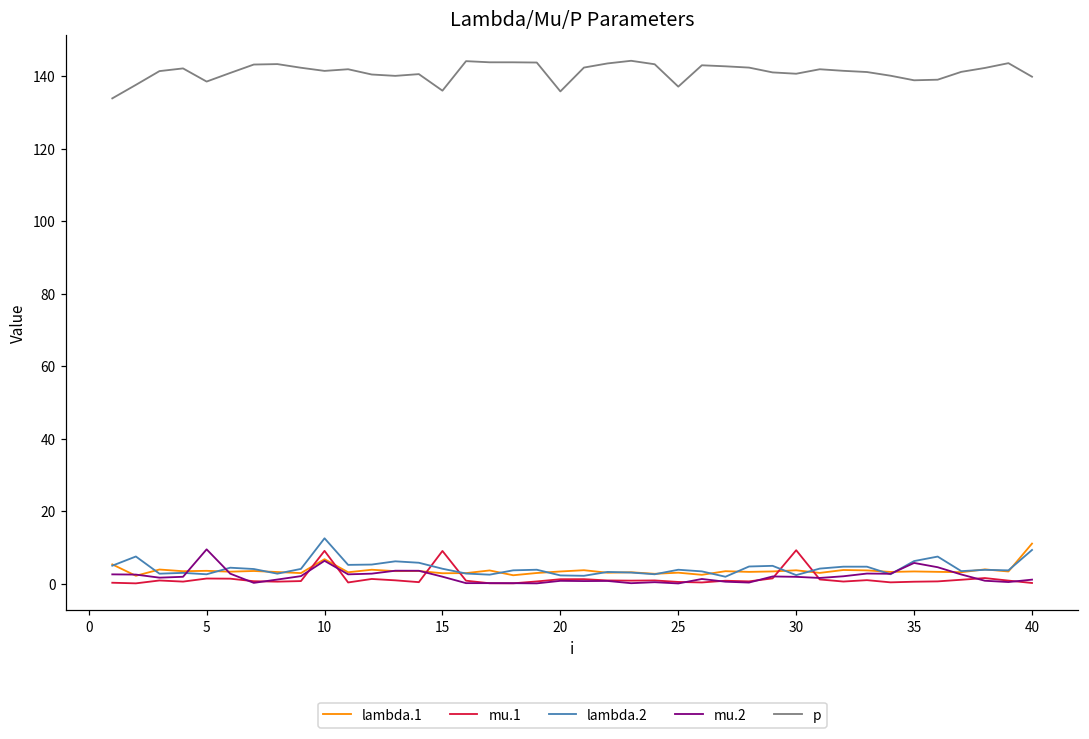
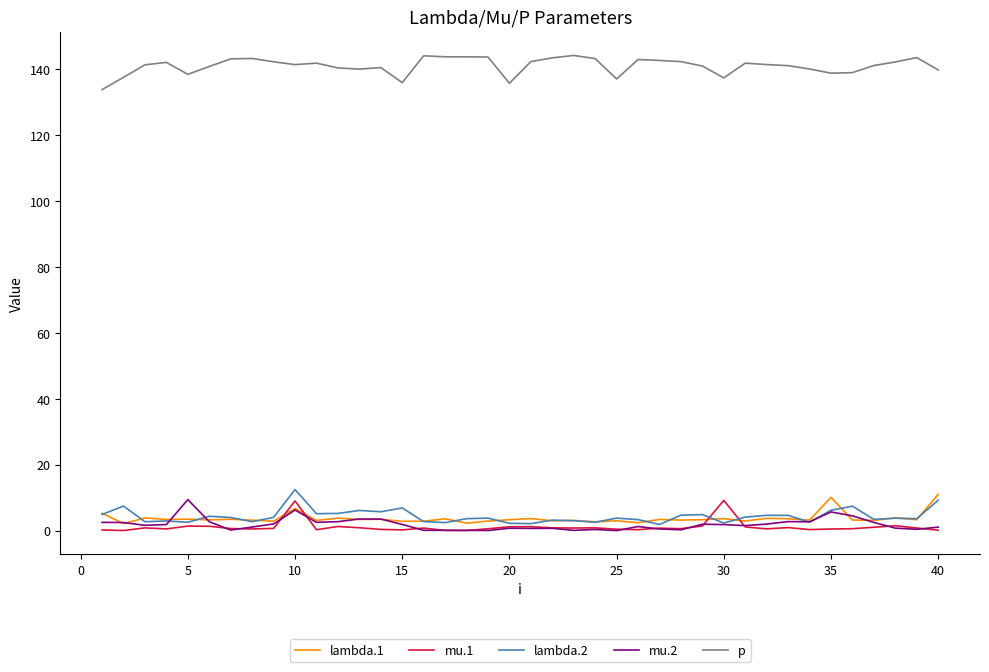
  {
    "lambda.1": {
      "5": 4,
      "15": 3,
      "20": 3,
      "25": 3,
      "30": 4,
-     "35": 3,
+     "35": 10,
      "40": 11
    },
    "mu.1": {
      "5": 1,
      "10": 9,
-     "15": 9,
+     "15": 0,
      "30": 9,
      "35": 1,
      "40": 0
    },
    "lambda.2": {
      "5": 3,
      "10": 12,
-     "15": 4,
+     "15": 7,
      "20": 2,
      "25": 4,
      "40": 9
    },
    "mu.2": {
      "5": 9,
      "15": 2,
      "40": 1
    },
    "p": {
      "5": 138,
      "10": 141,
      "15": 136,
      "20": 136,
      "25": 137,
-     "30": 141,
+     "30": 137,
      "35": 139,
      "40": 140
    }
  }
